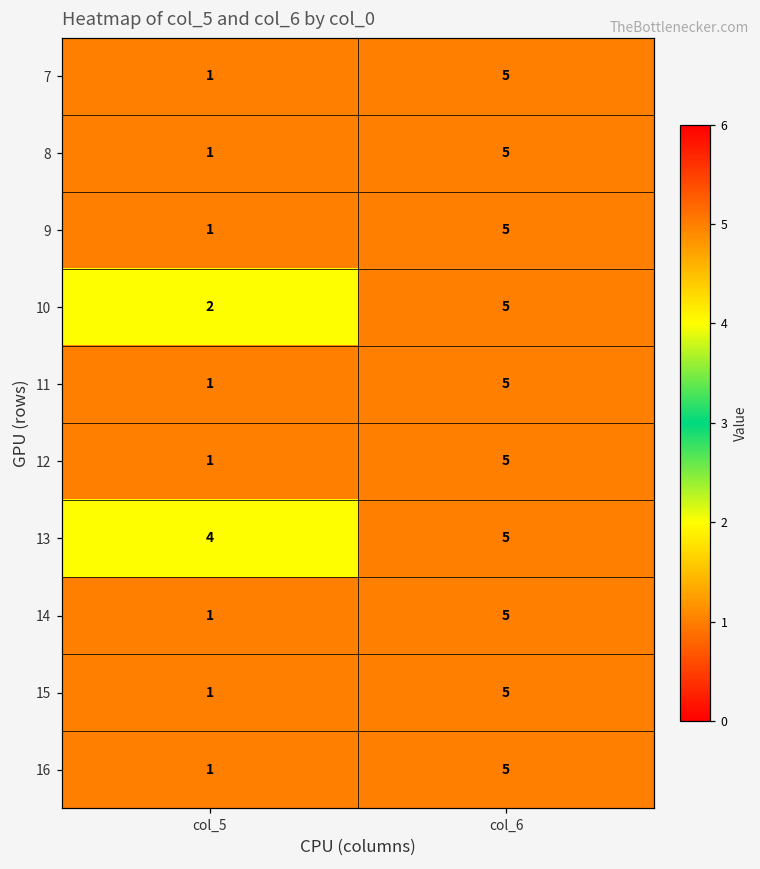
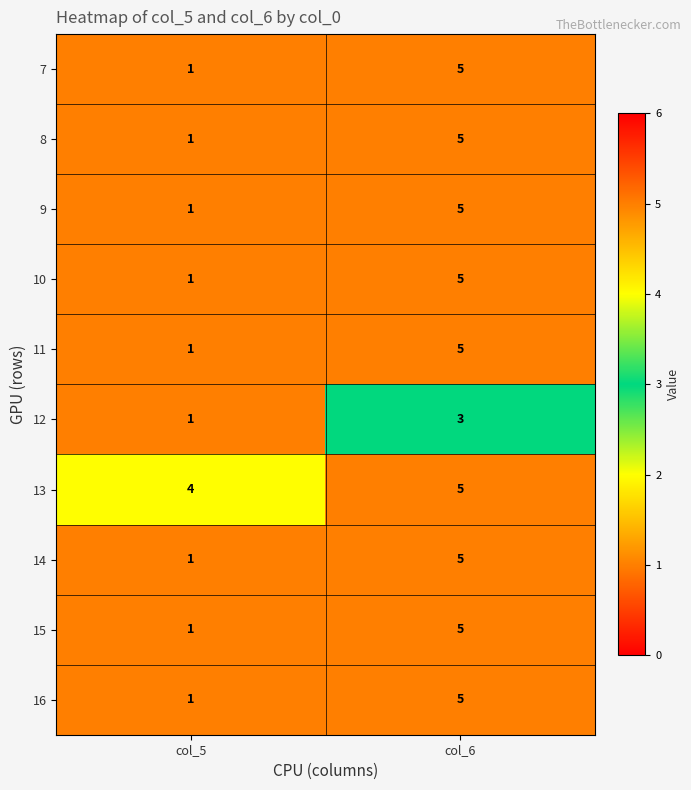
  {
    "7": {
      "col_5": 1,
      "col_6": 5
    },
    "8": {
      "col_5": 1,
      "col_6": 5
    },
    "9": {
      "col_5": 1,
      "col_6": 5
    },
    "10": {
-     "col_5": 2,
+     "col_5": 1,
      "col_6": 5
    },
    "11": {
      "col_5": 1,
      "col_6": 5
    },
    "12": {
      "col_5": 1,
-     "col_6": 5
+     "col_6": 3
    },
    "13": {
      "col_5": 4,
      "col_6": 5
    },
    "14": {
      "col_5": 1,
      "col_6": 5
    },
    "15": {
      "col_5": 1,
      "col_6": 5
    },
    "16": {
      "col_5": 1,
      "col_6": 5
    }
  }
